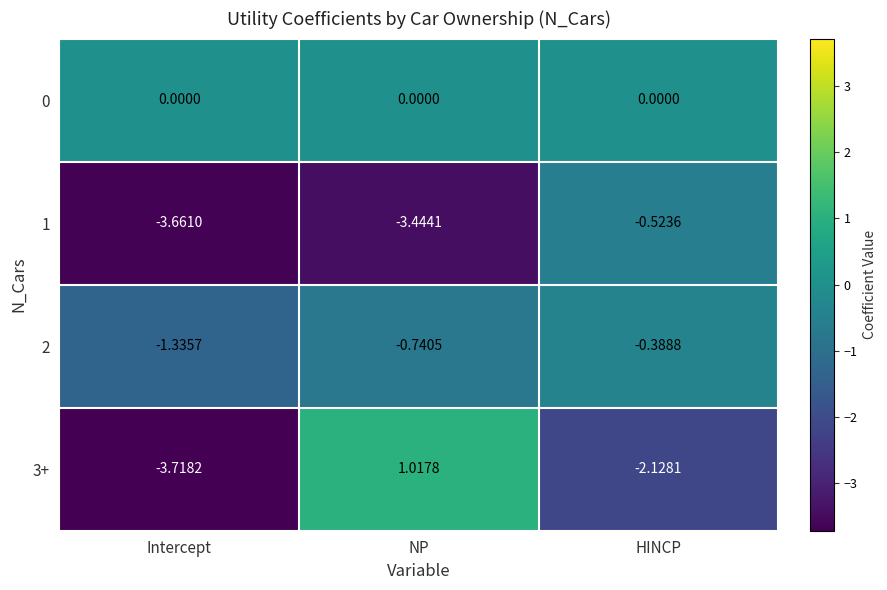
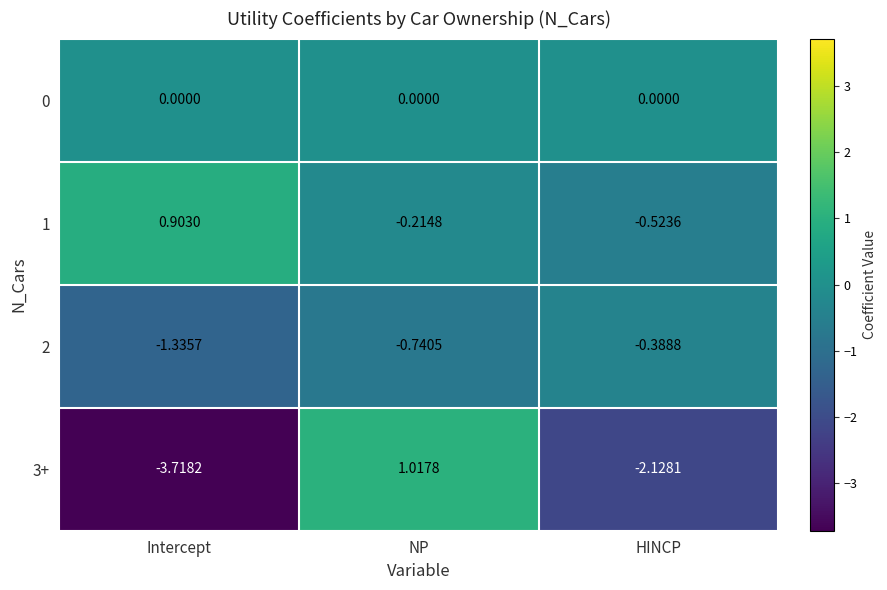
  {
    "0": {
      "Intercept": 0.0000,
      "NP": 0.0000,
      "HINCP": 0.0000
    },
    "1": {
-     "Intercept": -3.6610,
-     "NP": -3.4441,
+     "Intercept": 0.9030,
+     "NP": -0.2148,
      "HINCP": -0.5236
    },
    "2": {
      "Intercept": -1.3357,
      "NP": -0.7405,
      "HINCP": -0.3888
    },
    "3+": {
      "Intercept": -3.7182,
      "NP": 1.0178,
      "HINCP": -2.1281
    }
  }
